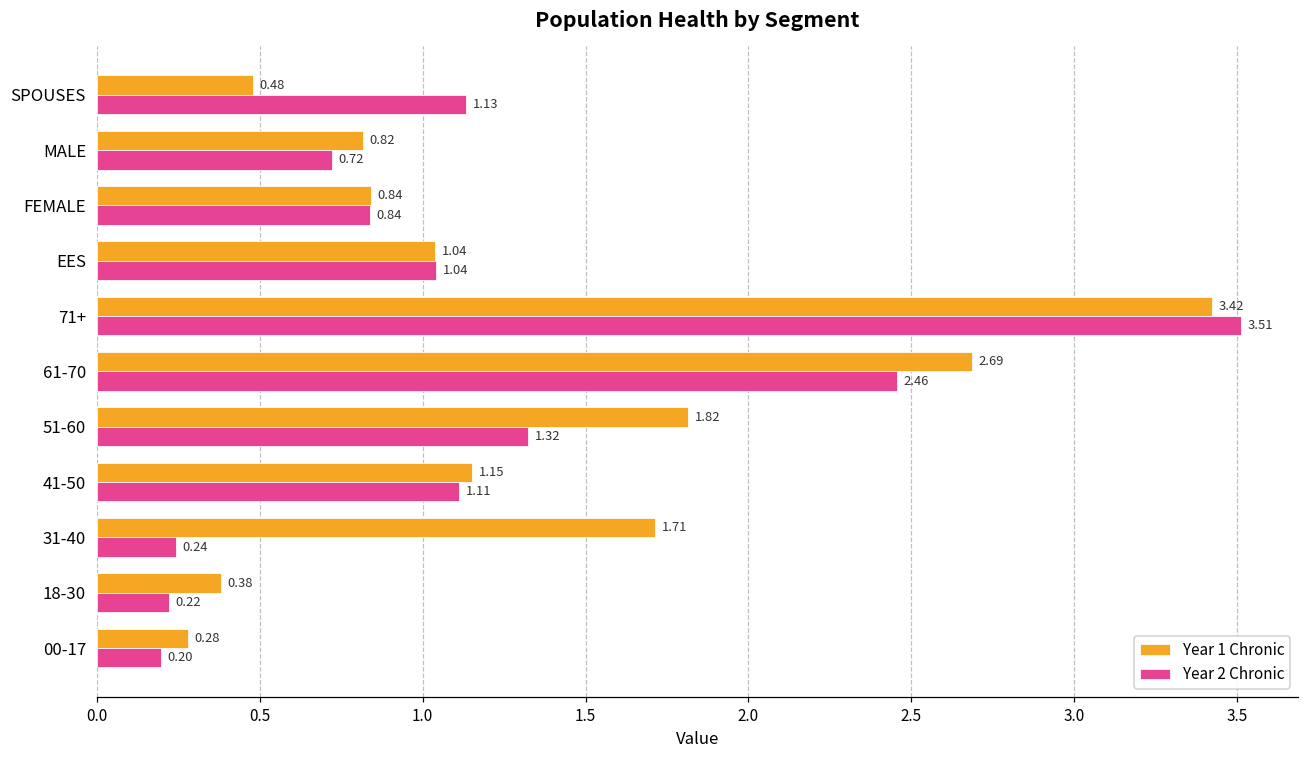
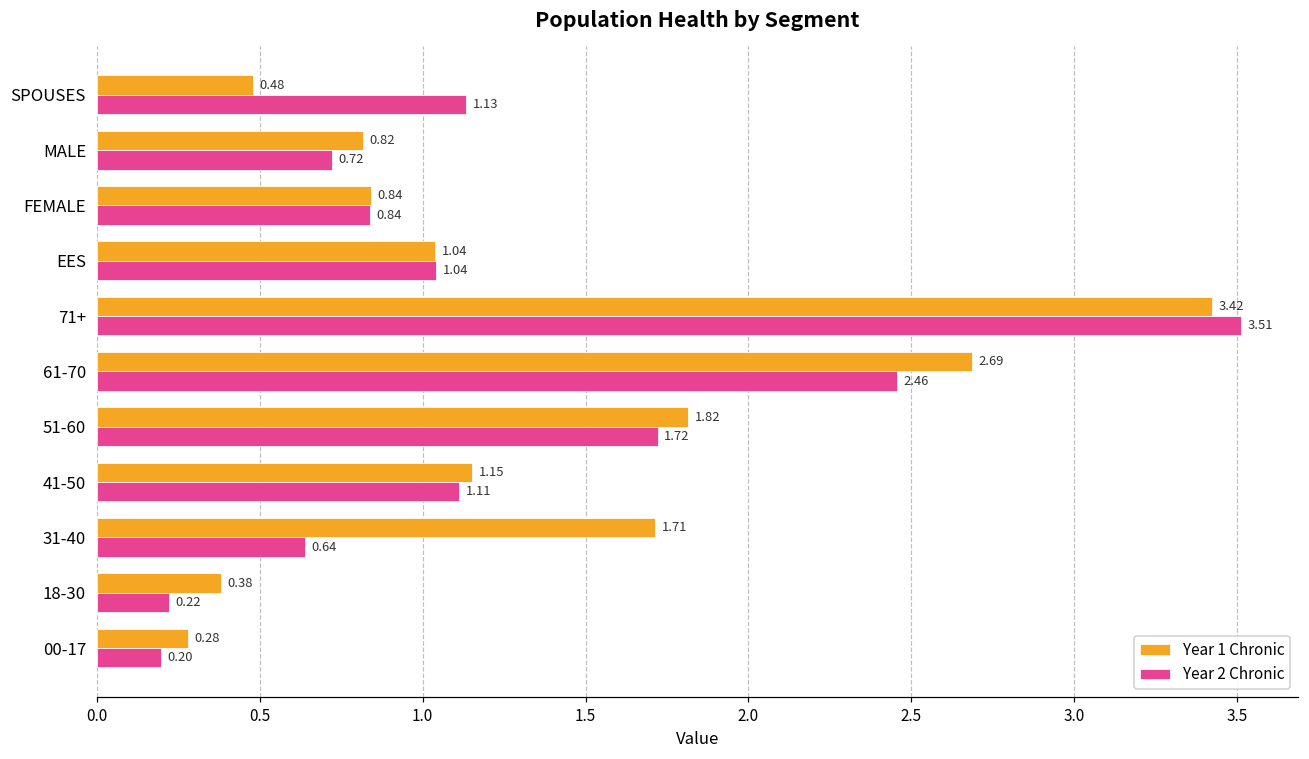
  {
    "Year 1 Chronic": {
      "SPOUSES": 0.48,
      "MALE": 0.82,
      "FEMALE": 0.84,
      "EES": 1.04,
      "71+": 3.42,
      "61-70": 2.69,
      "51-60": 1.82,
      "41-50": 1.15,
      "31-40": 1.71,
      "18-30": 0.38,
      "00-17": 0.28
    },
    "Year 2 Chronic": {
      "SPOUSES": 1.13,
      "MALE": 0.72,
      "FEMALE": 0.84,
      "EES": 1.04,
      "71+": 3.51,
      "61-70": 2.46,
-     "51-60": 1.32,
+     "51-60": 1.72,
      "41-50": 1.11,
-     "31-40": 0.24,
+     "31-40": 0.64,
      "18-30": 0.22,
      "00-17": 0.20
    }
  }
